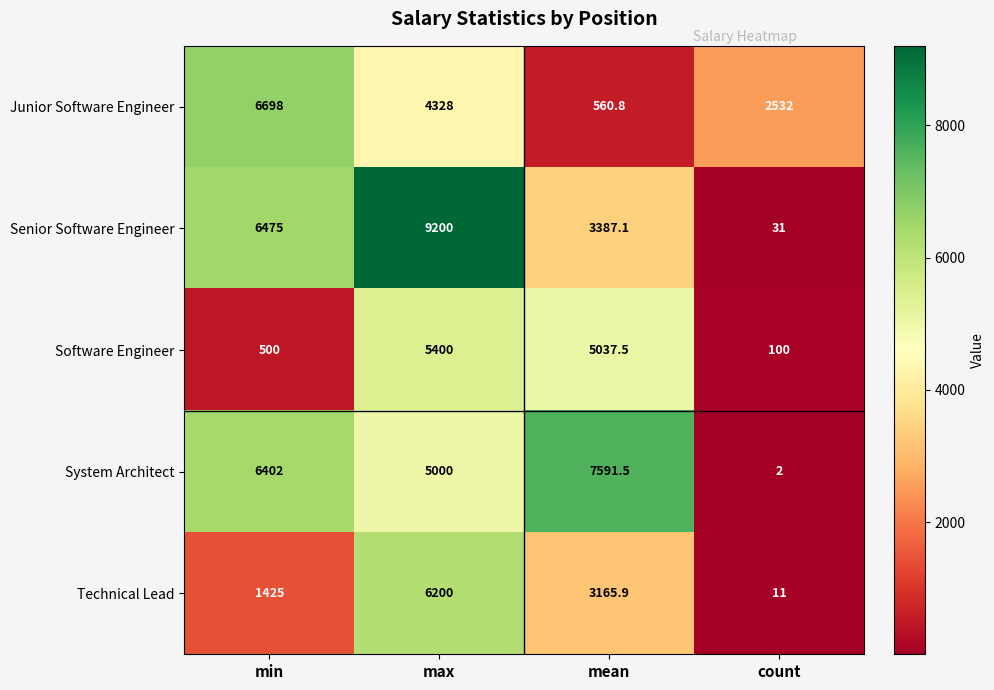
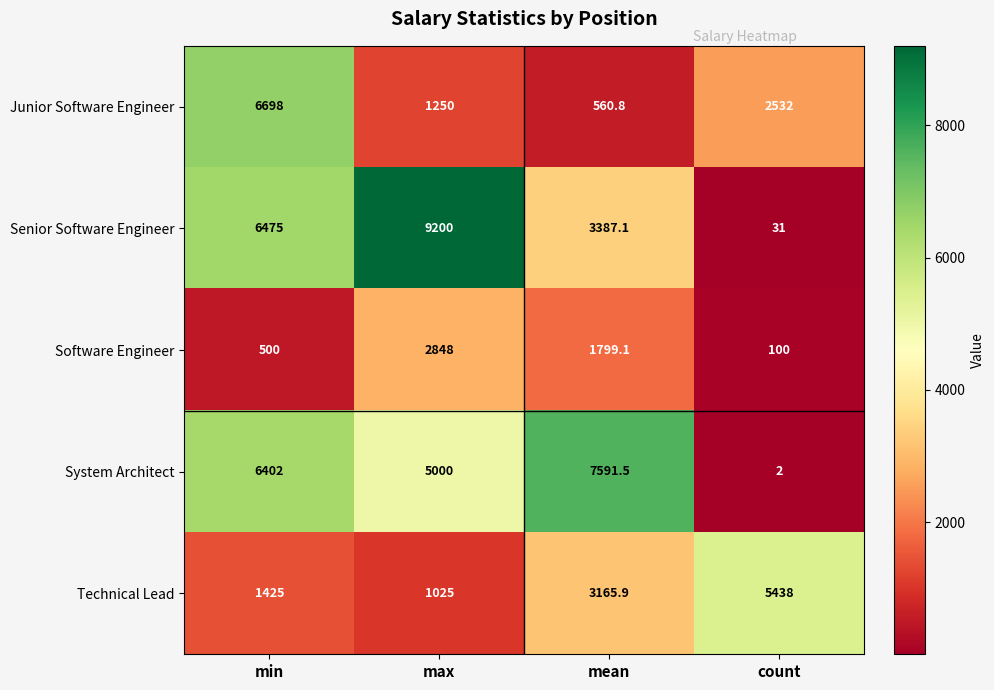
  {
    "Junior Software Engineer": {
      "min": 6698,
-     "max": 4328,
+     "max": 1250,
      "mean": 560.8,
      "count": 2532
    },
    "Senior Software Engineer": {
      "min": 6475,
      "max": 9200,
      "mean": 3387.1,
      "count": 31
    },
    "Software Engineer": {
      "min": 500,
-     "max": 5400,
-     "mean": 5037.5,
+     "max": 2848,
+     "mean": 1799.1,
      "count": 100
    },
    "System Architect": {
      "min": 6402,
      "max": 5000,
      "mean": 7591.5,
      "count": 2
    },
    "Technical Lead": {
      "min": 1425,
-     "max": 6200,
+     "max": 1025,
      "mean": 3165.9,
-     "count": 11
+     "count": 5438
    }
  }
